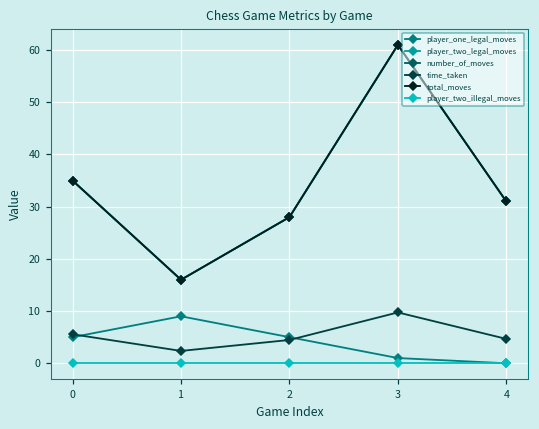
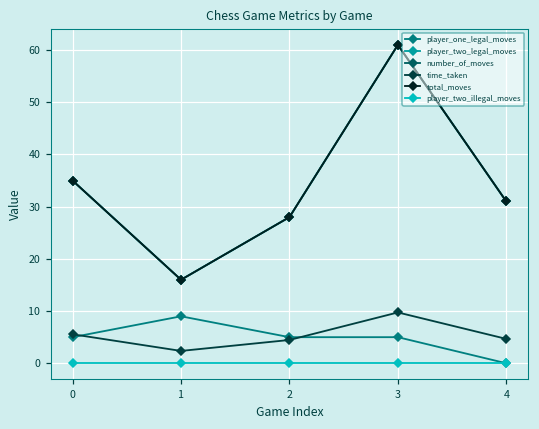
  {
    "player_one_legal_moves": {
      "0": 5,
      "1": 9,
      "2": 5,
-     "3": 1
+     "3": 5
    },
    "player_two_illegal_moves": {
      "0": 0,
      "1": 0,
      "2": 0,
      "3": 0
    }
  }
